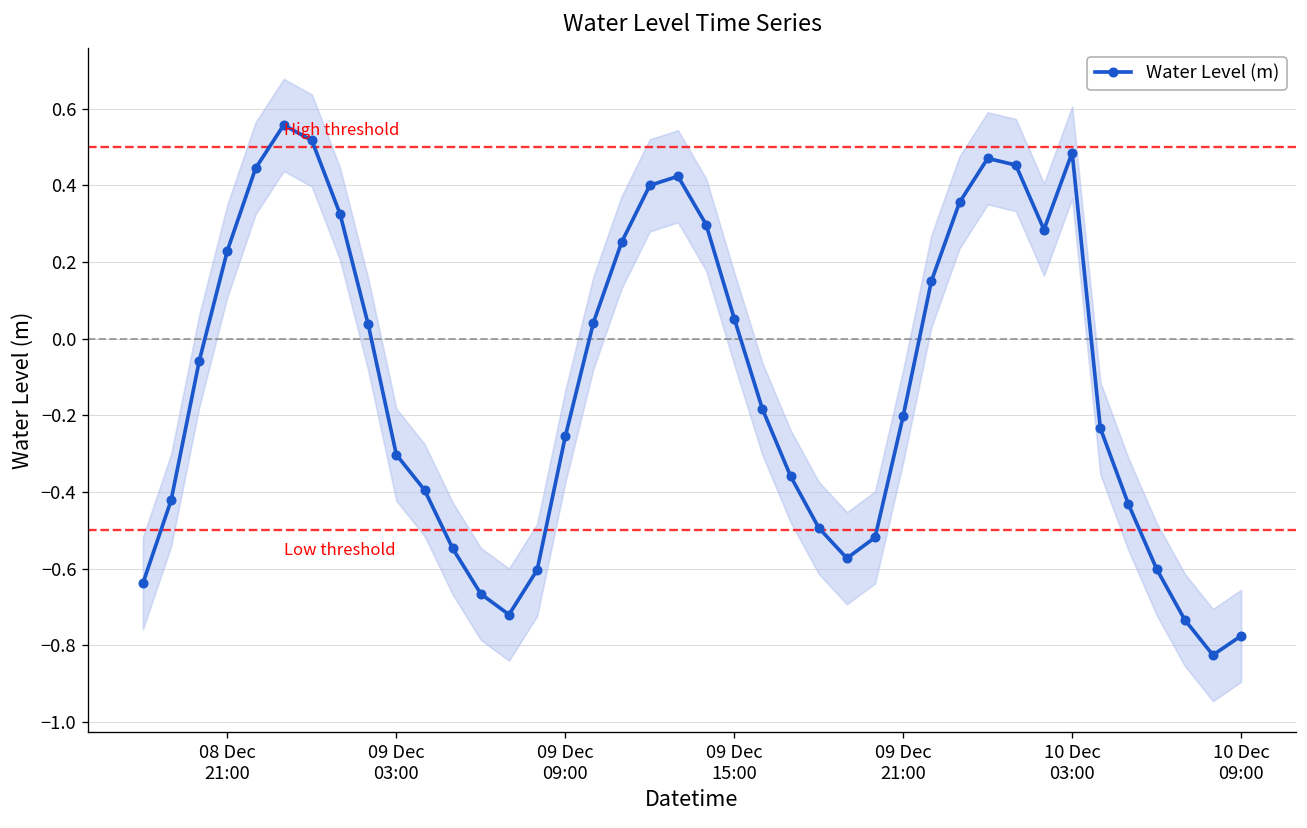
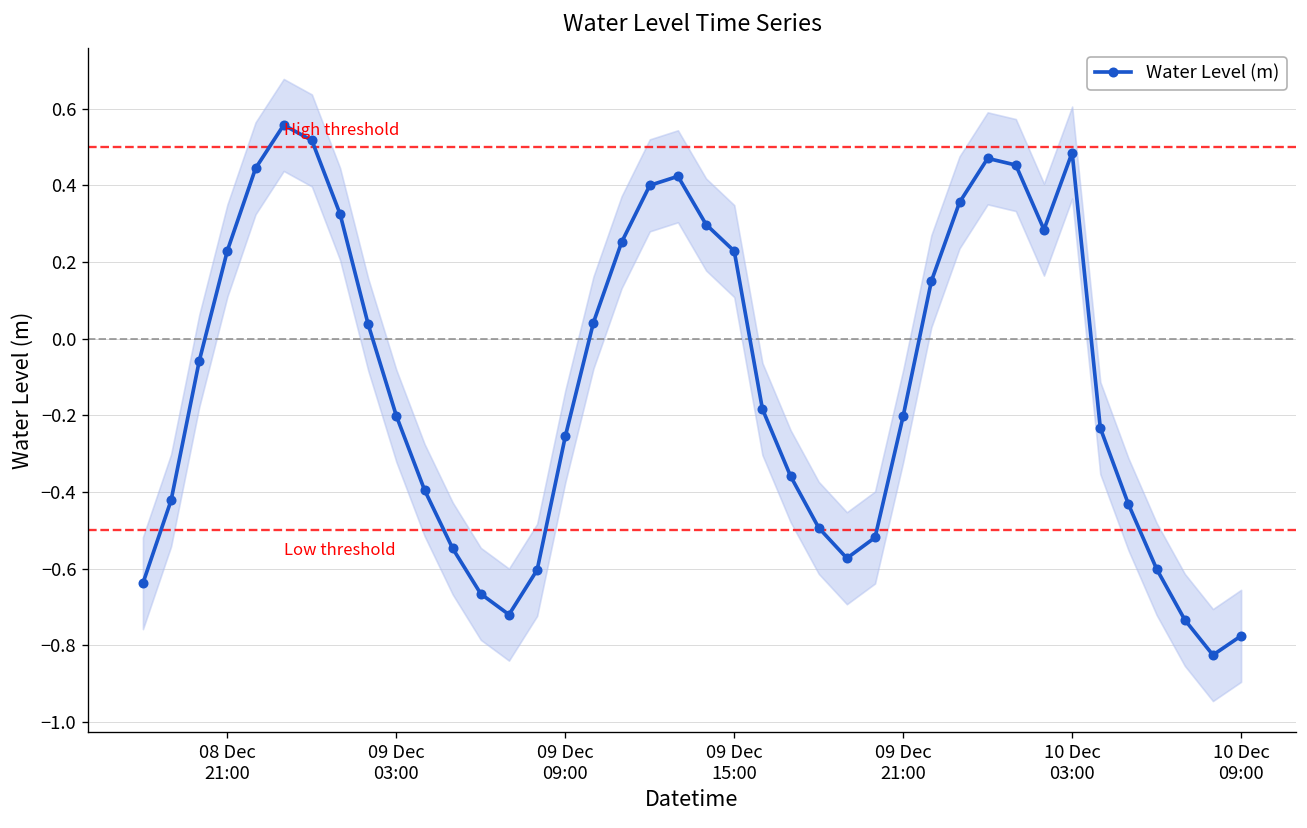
  {
    "Water Level (m)": {
      "08 Dec 21:00": 0.23,
-     "09 Dec 03:00": -0.30,
+     "09 Dec 03:00": -0.20,
      "09 Dec 09:00": -0.26,
-     "09 Dec 15:00": 0.05,
+     "09 Dec 15:00": 0.23,
      "09 Dec 21:00": -0.20,
      "10 Dec 03:00": 0.49,
      "10 Dec 09:00": -0.78
    }
  }
